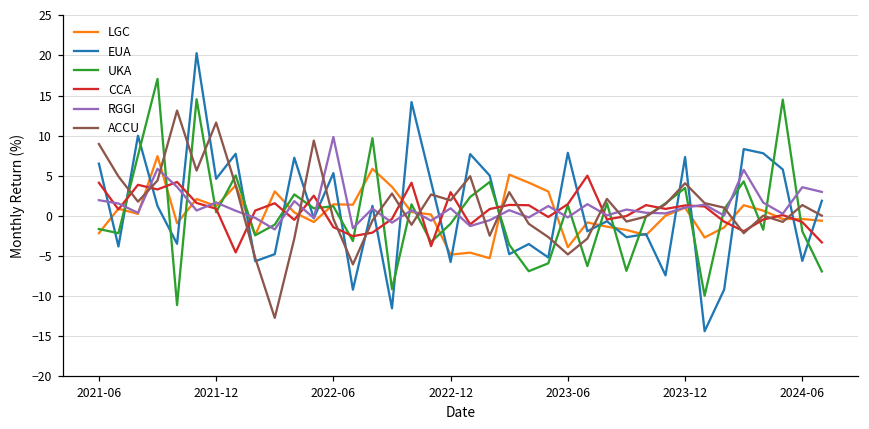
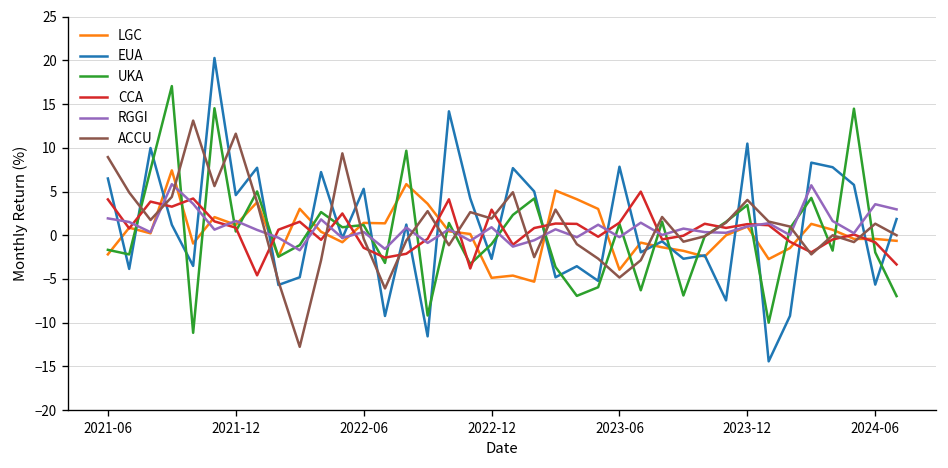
  {
    "LGC": {
      "2021-06": -2,
      "2022-12": -5,
      "2023-06": -4,
      "2024-06": 0
    },
    "EUA": {
      "2021-06": 6,
      "2021-12": 5,
      "2022-06": 5,
-     "2022-12": -6,
+     "2022-12": -3,
      "2023-06": 8,
-     "2023-12": 7,
+     "2023-12": 10,
      "2024-06": -6
    },
    "UKA": {
      "2021-06": -2,
      "2021-12": 0,
      "2022-12": -1,
      "2023-12": 3,
      "2024-06": -2
    },
    "CCA": {
      "2021-06": 4,
      "2022-06": -1,
      "2022-12": 3,
      "2024-06": -1
    },
    "RGGI": {
      "2021-06": 2,
      "2021-12": 2,
-     "2022-06": 10,
+     "2022-06": 0,
      "2022-12": 1,
      "2023-06": 0,
      "2024-06": 4
    },
    "ACCU": {
      "2021-06": 9,
      "2021-12": 12,
      "2022-06": 0,
      "2022-12": 2,
      "2023-06": -5,
      "2023-12": 4,
      "2024-06": 1
    }
  }
